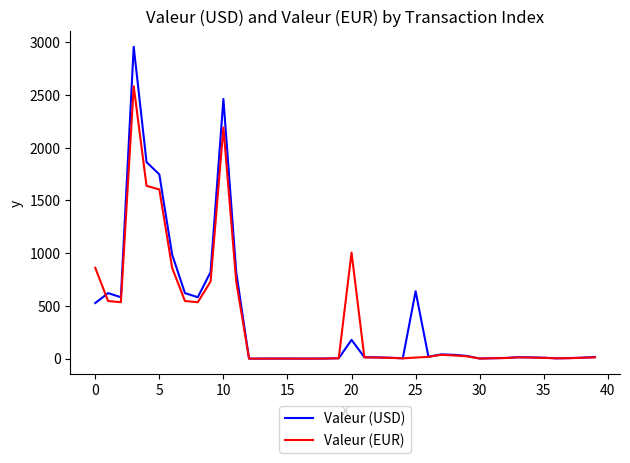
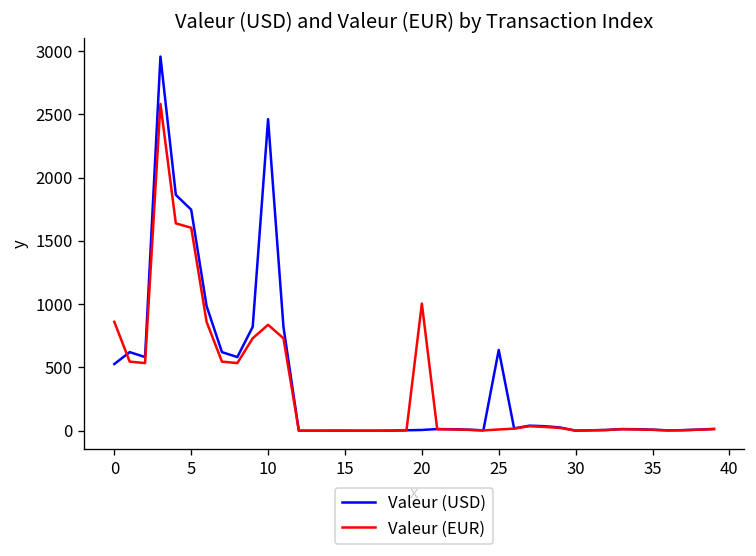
  {
    "Valeur (USD)": {
      "0": 530,
      "5": 1750,
      "10": 2460,
-     "20": 180,
+     "20": 10,
      "25": 640
    },
    "Valeur (EUR)": {
      "0": 860,
      "5": 1600,
-     "10": 2190,
+     "10": 840,
      "20": 1010,
      "25": 10
    }
  }
